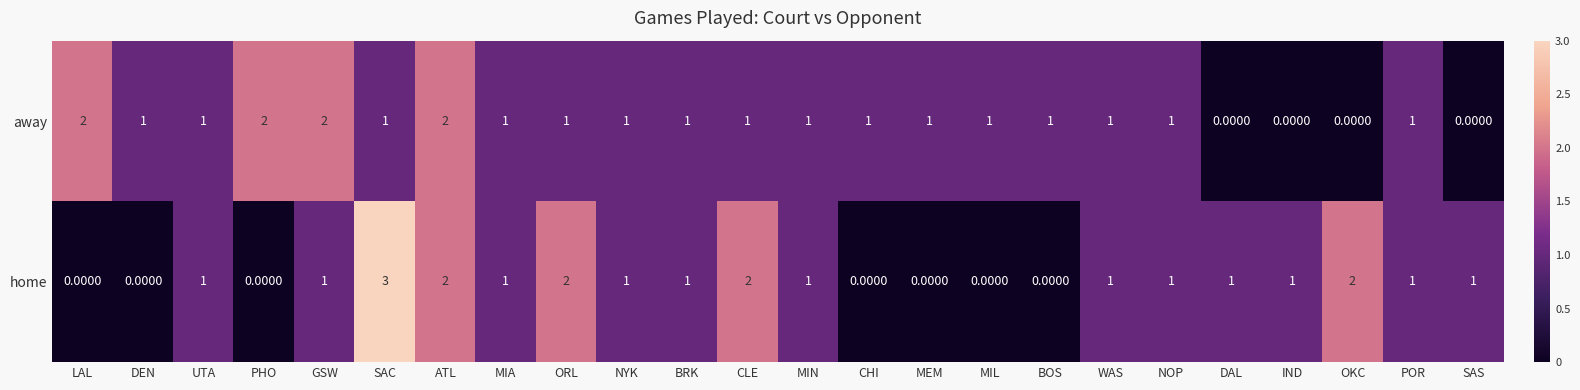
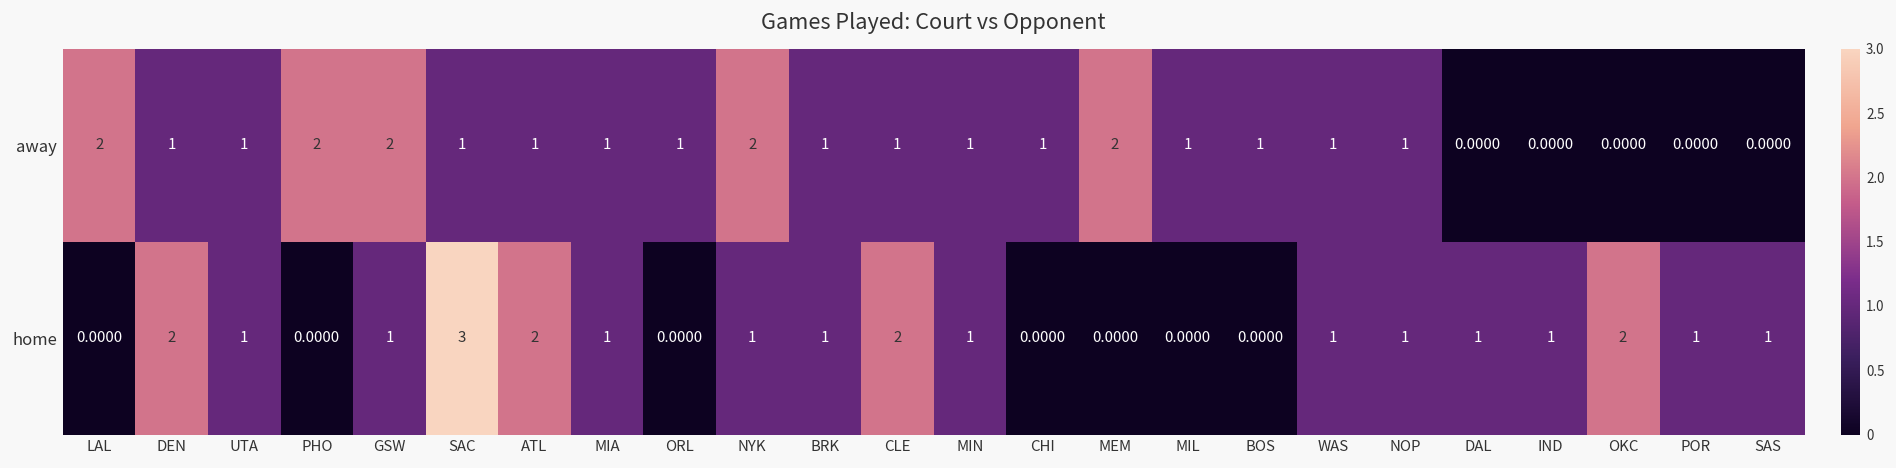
  {
    "away": {
      "LAL": 2,
      "DEN": 1,
      "UTA": 1,
      "PHO": 2,
      "GSW": 2,
      "SAC": 1,
-     "ATL": 2,
+     "ATL": 1,
      "MIA": 1,
      "ORL": 1,
-     "NYK": 1,
+     "NYK": 2,
      "BRK": 1,
      "CLE": 1,
      "MIN": 1,
      "CHI": 1,
-     "MEM": 1,
+     "MEM": 2,
      "MIL": 1,
      "BOS": 1,
      "WAS": 1,
      "NOP": 1,
      "DAL": 0.0000,
      "IND": 0.0000,
      "OKC": 0.0000,
-     "POR": 1,
+     "POR": 0.0000,
      "SAS": 0.0000
    },
    "home": {
      "LAL": 0.0000,
-     "DEN": 0.0000,
+     "DEN": 2,
      "UTA": 1,
      "PHO": 0.0000,
      "GSW": 1,
      "SAC": 3,
      "ATL": 2,
      "MIA": 1,
-     "ORL": 2,
+     "ORL": 0.0000,
      "NYK": 1,
      "BRK": 1,
      "CLE": 2,
      "MIN": 1,
      "CHI": 0.0000,
      "MEM": 0.0000,
      "MIL": 0.0000,
      "BOS": 0.0000,
      "WAS": 1,
      "NOP": 1,
      "DAL": 1,
      "IND": 1,
      "OKC": 2,
      "POR": 1,
      "SAS": 1
    }
  }
